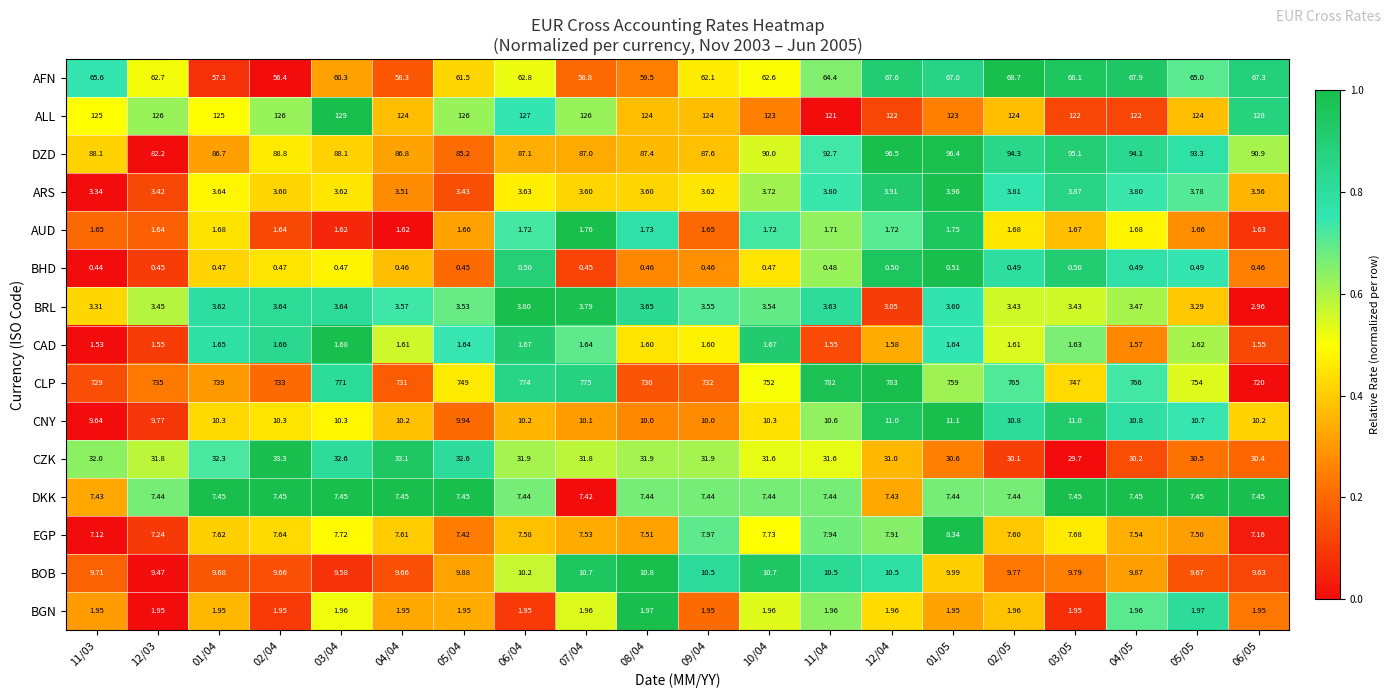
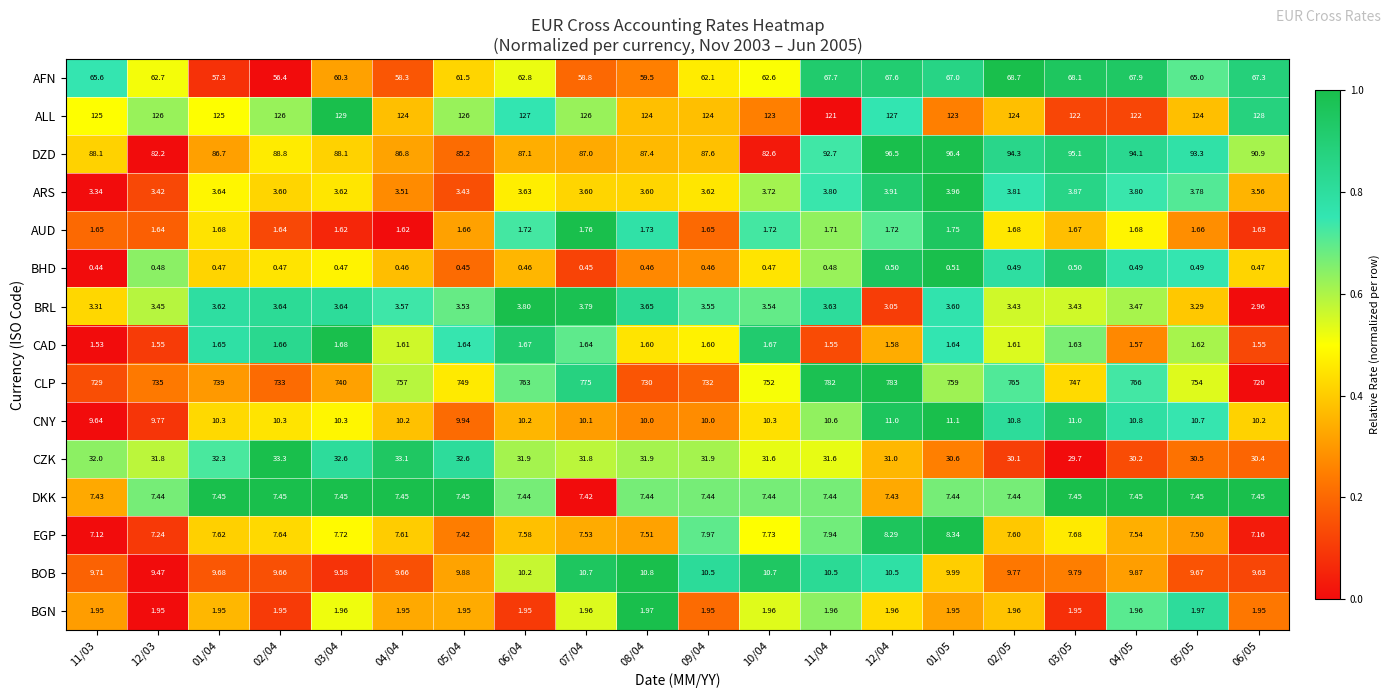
  {
    "AFN": {
      "11/03": 65.6,
      "12/03": 62.7,
      "01/04": 57.3,
      "02/04": 56.4,
      "03/04": 60.3,
      "04/04": 58.3,
      "05/04": 61.5,
      "06/04": 62.8,
      "07/04": 58.8,
      "08/04": 59.5,
      "09/04": 62.1,
      "10/04": 62.6,
-     "11/04": 64.4,
+     "11/04": 67.7,
      "12/04": 67.6,
      "01/05": 67.0,
      "02/05": 68.7,
      "03/05": 68.1,
      "04/05": 67.9,
      "05/05": 65.0,
      "06/05": 67.3
    },
    "ALL": {
      "11/03": 125,
      "12/03": 126,
      "01/04": 125,
      "02/04": 126,
      "03/04": 129,
      "04/04": 124,
      "05/04": 126,
      "06/04": 127,
      "07/04": 126,
      "08/04": 124,
      "09/04": 124,
      "10/04": 123,
      "11/04": 121,
-     "12/04": 122,
+     "12/04": 127,
      "01/05": 123,
      "02/05": 124,
      "03/05": 122,
      "04/05": 122,
      "05/05": 124,
      "06/05": 128
    },
    "DZD": {
      "11/03": 88.1,
      "12/03": 82.2,
      "01/04": 86.7,
      "02/04": 88.8,
      "03/04": 88.1,
      "04/04": 86.8,
      "05/04": 85.2,
      "06/04": 87.1,
      "07/04": 87.0,
      "08/04": 87.4,
      "09/04": 87.6,
-     "10/04": 90.0,
+     "10/04": 82.6,
      "11/04": 92.7,
      "12/04": 96.5,
      "01/05": 96.4,
      "02/05": 94.3,
      "03/05": 95.1,
      "04/05": 94.1,
      "05/05": 93.3,
      "06/05": 90.9
    },
    "BHD": {
      "11/03": 0.44,
-     "12/03": 0.45,
+     "12/03": 0.48,
      "01/04": 0.47,
      "02/04": 0.47,
      "03/04": 0.47,
      "04/04": 0.46,
      "05/04": 0.45,
-     "06/04": 0.50,
+     "06/04": 0.46,
      "07/04": 0.45,
      "08/04": 0.46,
      "09/04": 0.46,
      "10/04": 0.47,
      "11/04": 0.48,
      "12/04": 0.50,
      "01/05": 0.51,
      "02/05": 0.49,
      "03/05": 0.50,
      "04/05": 0.49,
      "05/05": 0.49,
-     "06/05": 0.46
+     "06/05": 0.47
    },
    "CLP": {
      "11/03": 729,
      "12/03": 735,
      "01/04": 739,
      "02/04": 733,
-     "03/04": 771,
-     "04/04": 731,
+     "03/04": 740,
+     "04/04": 757,
      "05/04": 749,
-     "06/04": 774,
+     "06/04": 763,
      "07/04": 775,
      "08/04": 730,
      "09/04": 732,
      "10/04": 752,
      "11/04": 782,
      "12/04": 783,
      "01/05": 759,
      "02/05": 765,
      "03/05": 747,
      "04/05": 766,
      "05/05": 754,
      "06/05": 720
    },
    "EGP": {
      "11/03": 7.12,
      "12/03": 7.24,
      "01/04": 7.62,
      "02/04": 7.64,
      "03/04": 7.72,
      "04/04": 7.61,
      "05/04": 7.42,
      "06/04": 7.58,
      "07/04": 7.53,
      "08/04": 7.51,
      "09/04": 7.97,
      "10/04": 7.73,
      "11/04": 7.94,
-     "12/04": 7.91,
+     "12/04": 8.29,
      "01/05": 8.34,
      "02/05": 7.60,
      "03/05": 7.68,
      "04/05": 7.54,
      "05/05": 7.50,
      "06/05": 7.16
    }
  }
